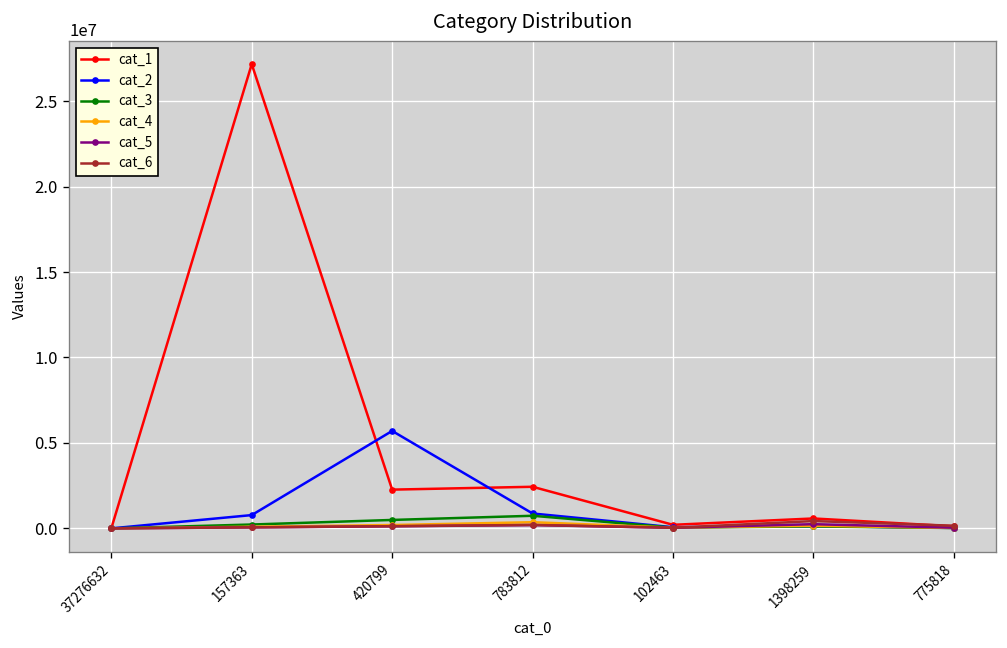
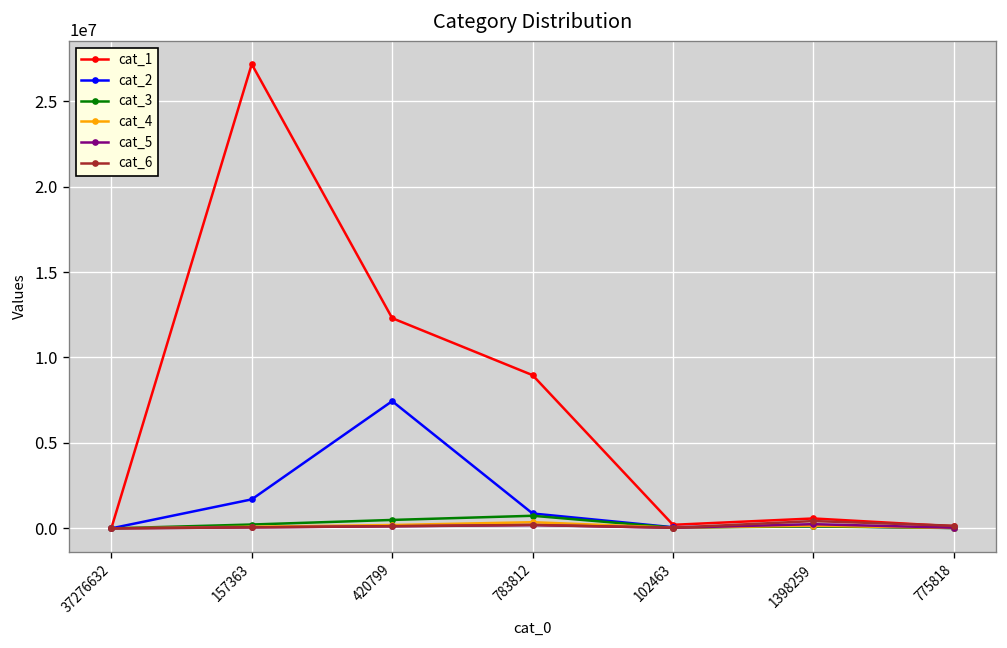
  {
    "cat_1": {
      "157363": 27200000,
-     "420799": 2300000,
-     "783812": 2400000
+     "420799": 12300000,
+     "783812": 9000000
    },
    "cat_2": {
-     "157363": 800000,
-     "420799": 5700000
+     "157363": 1700000,
+     "420799": 7400000
    },
    "cat_3": {
      "420799": 500000
    }
  }
